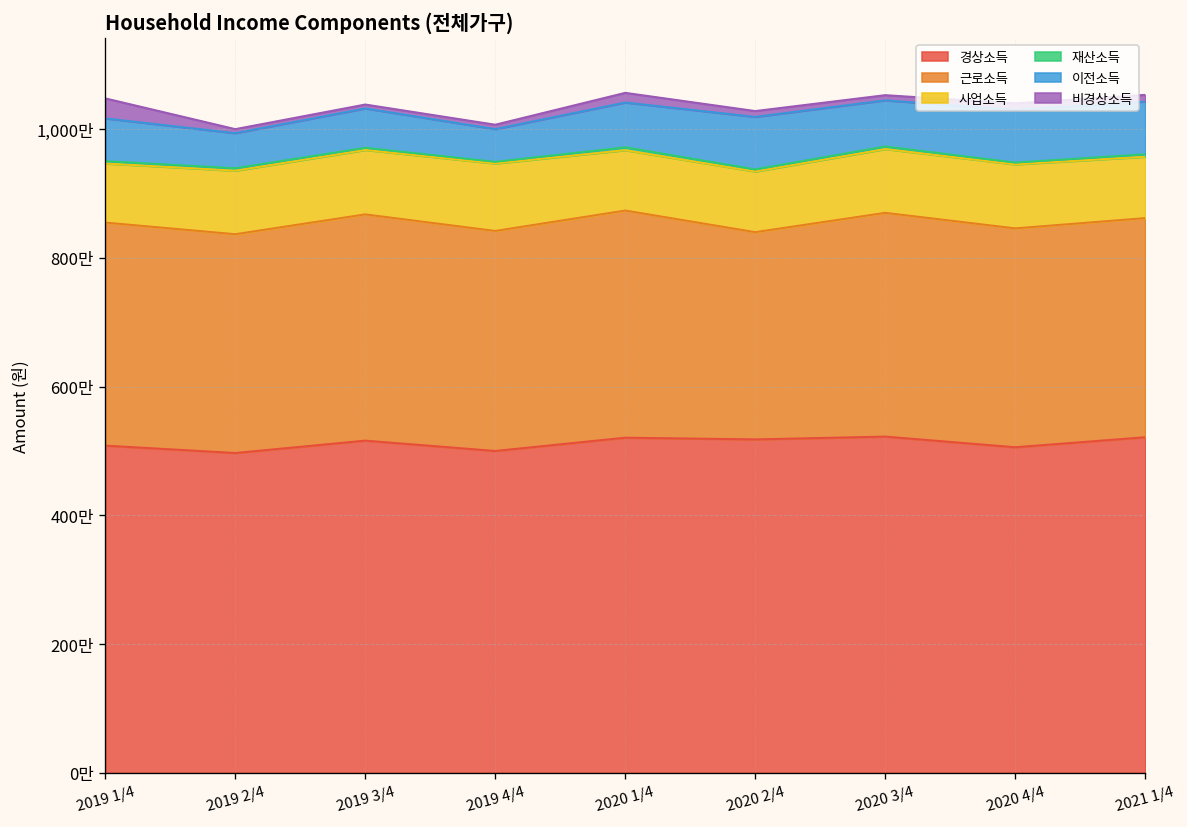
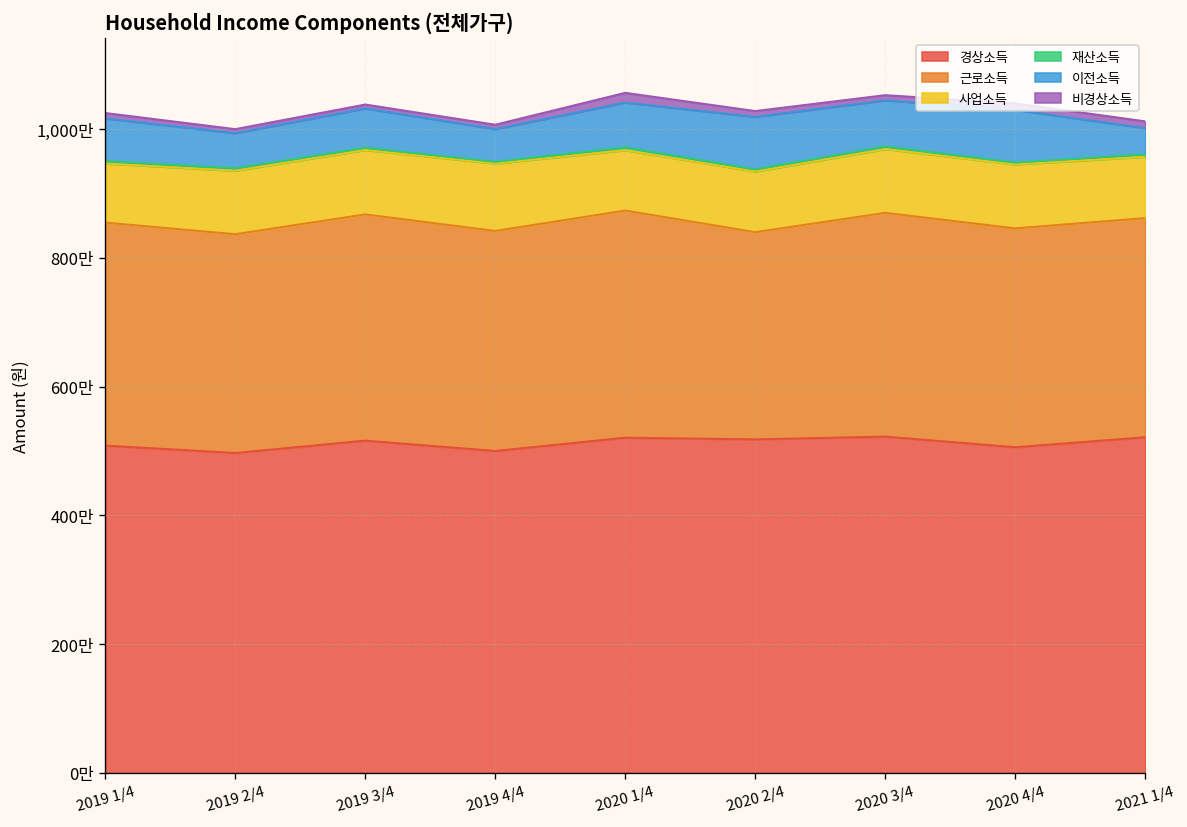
  {
    "이전소득": {
      "2019 1/4": "70만",
      "2019 2/4": "50만",
      "2019 3/4": "60만",
      "2019 4/4": "50만",
      "2020 1/4": "70만",
      "2020 2/4": "80만",
      "2020 3/4": "70만",
      "2020 4/4": "80만",
-     "2021 1/4": "80만"
+     "2021 1/4": "40만"
    },
    "비경상소득": {
-     "2019 1/4": "30만",
+     "2019 1/4": "10만",
      "2019 2/4": "10만",
      "2019 3/4": "10만",
      "2019 4/4": "10만",
      "2020 1/4": "20만",
      "2020 2/4": "10만",
      "2020 3/4": "10만",
      "2021 1/4": "10만"
    }
  }
